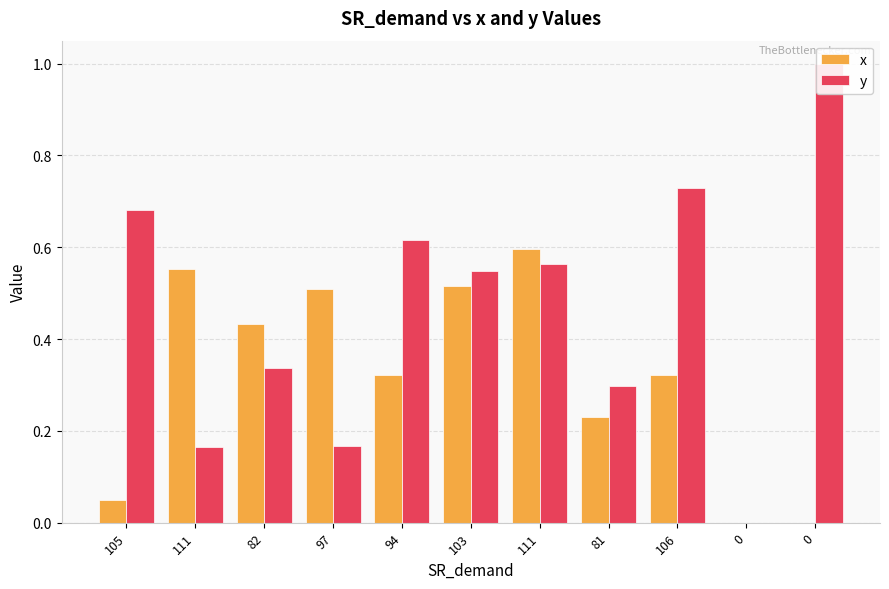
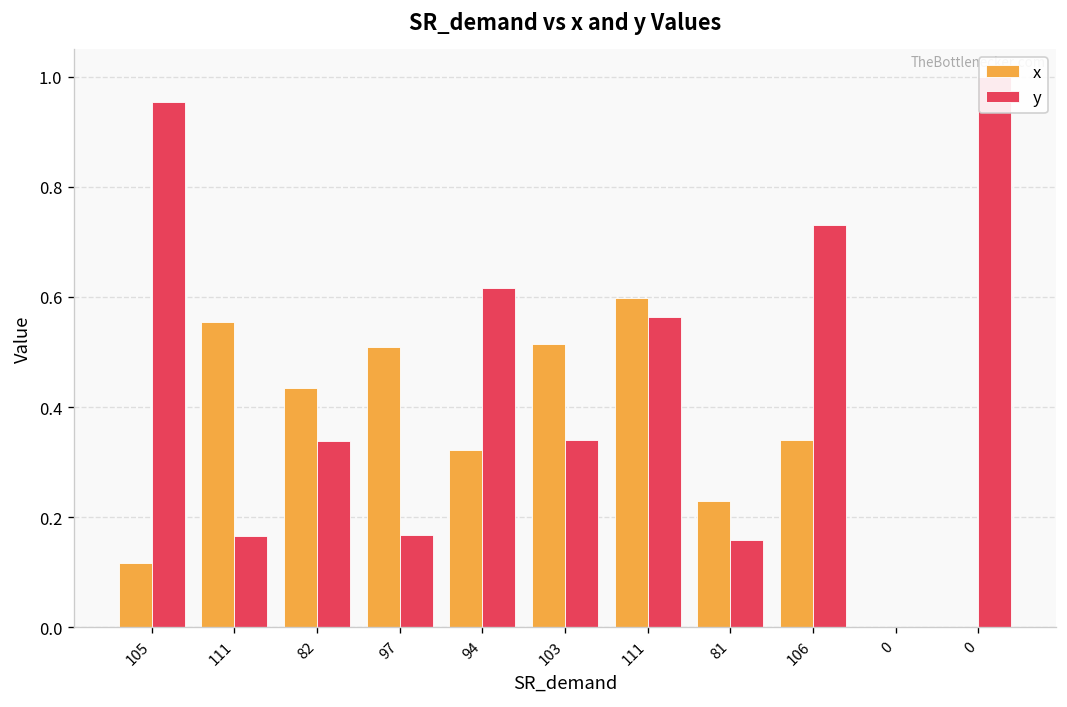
  {
    "x": {
-     "105": 0.05,
+     "105": 0.12,
      "82": 0.43,
      "97": 0.51,
      "94": 0.32,
      "103": 0.51,
      "81": 0.23,
-     "106": 0.32
+     "106": 0.34
    },
    "y": {
-     "105": 0.68,
+     "105": 0.95,
      "82": 0.34,
      "97": 0.17,
      "94": 0.62,
-     "103": 0.55,
-     "81": 0.30,
+     "103": 0.34,
+     "81": 0.16,
      "106": 0.73
    }
  }
